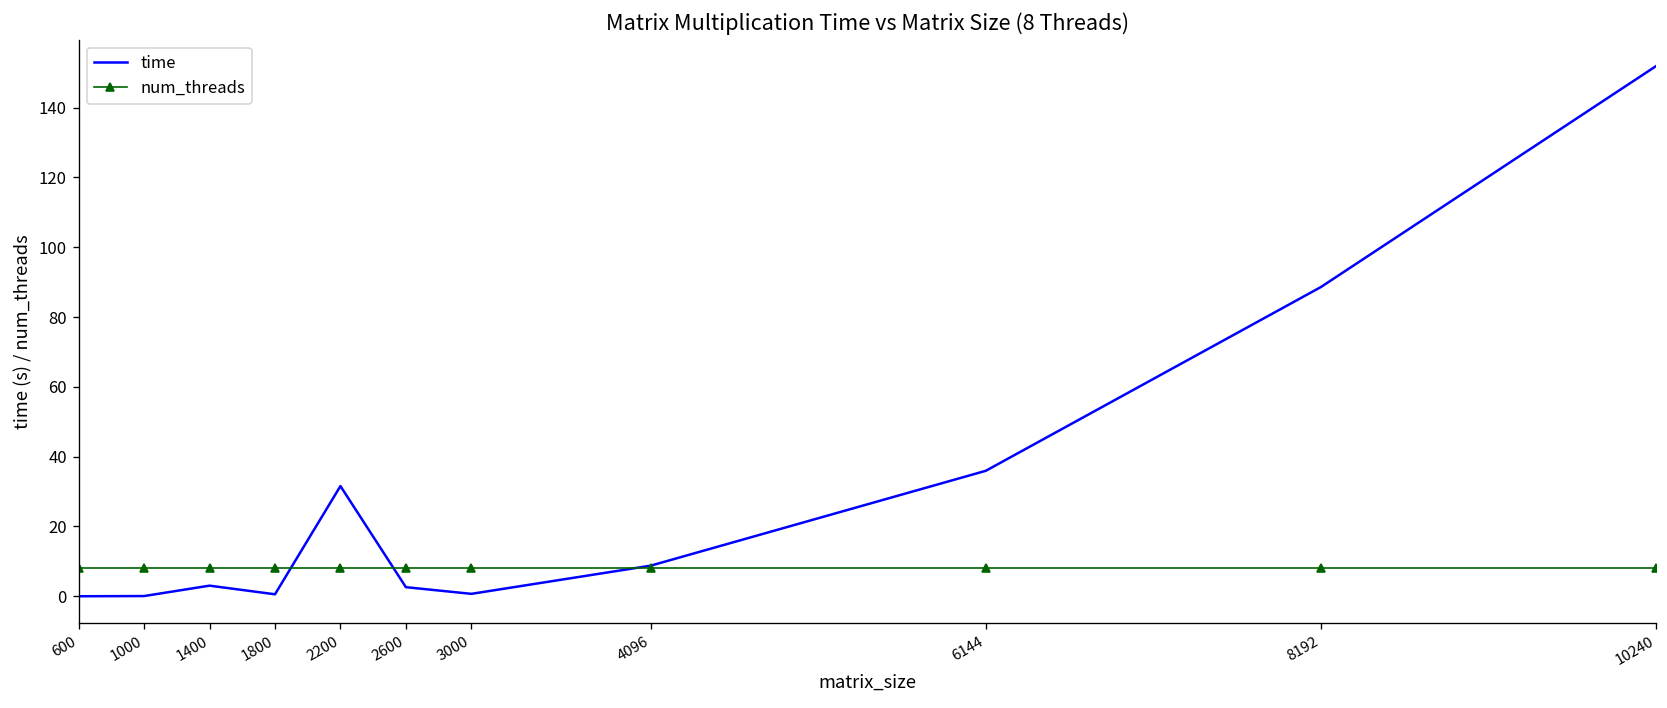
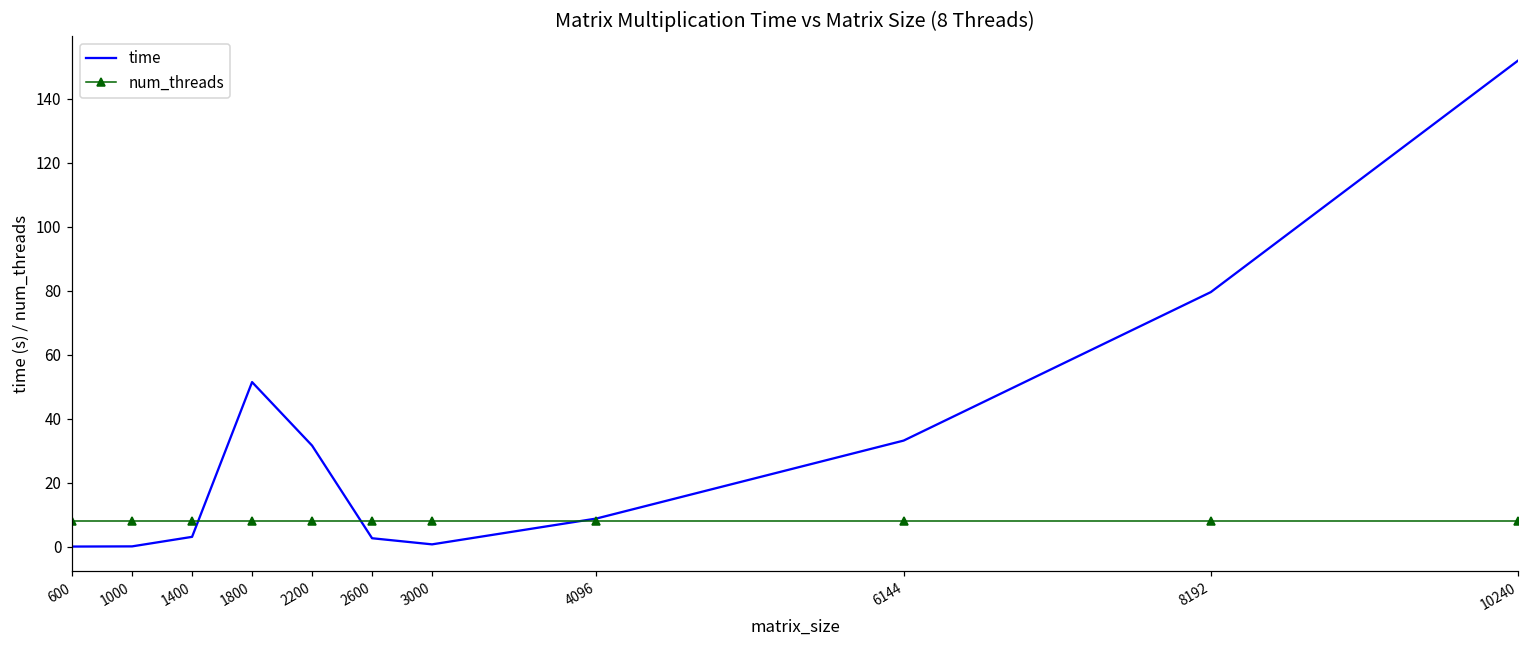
  {
    "time": {
      "600": 0,
      "1000": 0,
      "1400": 3,
-     "1800": 1,
+     "1800": 51,
      "2200": 32,
      "2600": 3,
      "3000": 1,
-     "6144": 36,
-     "8192": 89,
+     "6144": 33,
+     "8192": 80,
      "10240": 152
    },
    "num_threads": {
      "600": 8,
      "1000": 8,
      "1400": 8,
      "1800": 8,
      "2200": 8,
      "2600": 8,
      "3000": 8,
      "6144": 8,
      "8192": 8,
      "10240": 8
    }
  }
